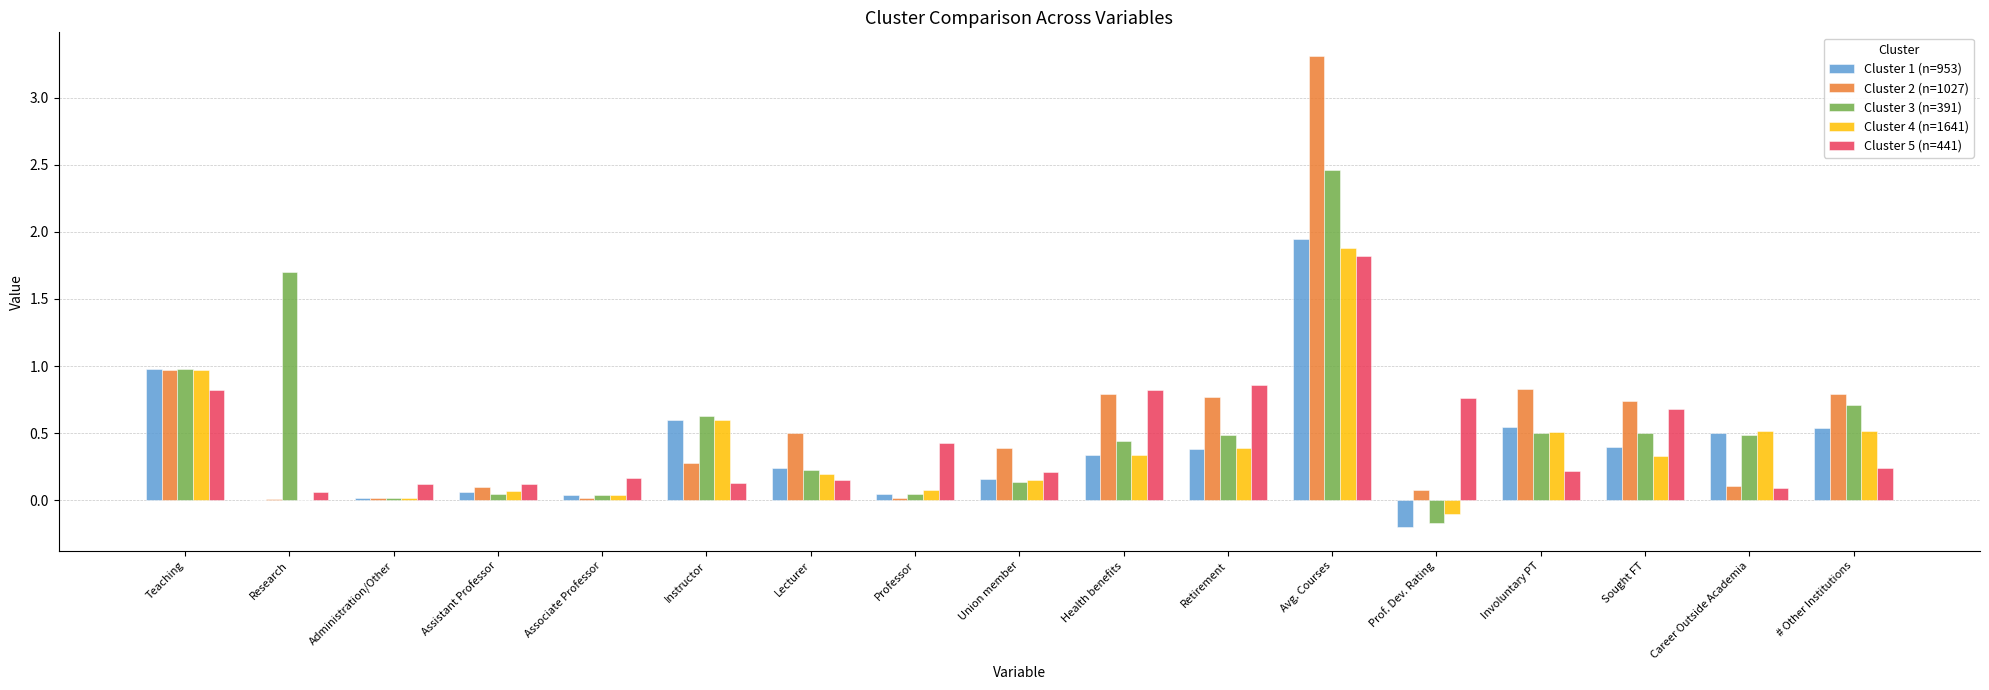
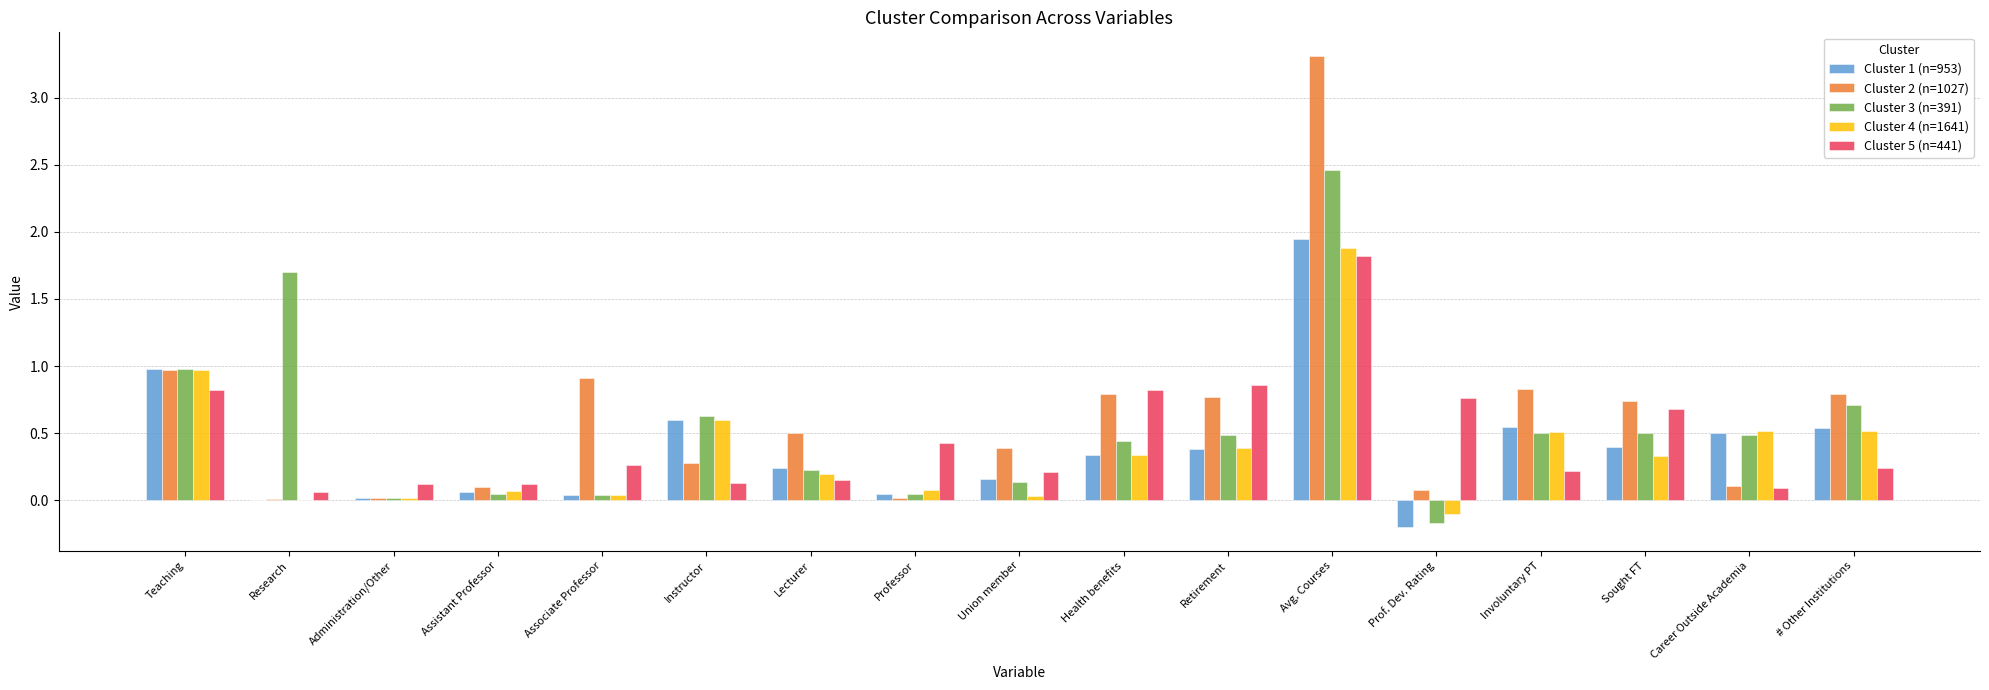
  {
    "Cluster 1 (n=953)": {
      "Teaching": 0.98,
      "Research": 0.00,
      "Administration/Other": 0.02,
      "Assistant Professor": 0.06,
      "Associate Professor": 0.04,
      "Instructor": 0.60,
      "Lecturer": 0.24,
      "Professor": 0.05,
      "Union member": 0.16,
      "Health benefits": 0.34,
      "Retirement": 0.38,
      "Avg. Courses": 1.95,
      "Prof. Dev. Rating": -0.20,
      "Involuntary PT": 0.55,
      "Sought FT": 0.40,
      "Career Outside Academia": 0.50,
      "# Other Institutions": 0.54
    },
    "Cluster 2 (n=1027)": {
      "Teaching": 0.97,
      "Administration/Other": 0.02,
      "Assistant Professor": 0.10,
-     "Associate Professor": 0.02,
+     "Associate Professor": 0.91,
      "Instructor": 0.28,
      "Lecturer": 0.50,
      "Professor": 0.02,
      "Union member": 0.39,
      "Health benefits": 0.79,
      "Retirement": 0.77,
      "Avg. Courses": 3.31,
      "Prof. Dev. Rating": 0.08,
      "Involuntary PT": 0.83,
      "Sought FT": 0.74,
      "Career Outside Academia": 0.11,
      "# Other Institutions": 0.79
    },
    "Cluster 3 (n=391)": {
      "Teaching": 0.98,
      "Research": 1.70,
      "Administration/Other": 0.02,
      "Assistant Professor": 0.05,
      "Associate Professor": 0.04,
      "Instructor": 0.63,
      "Lecturer": 0.23,
      "Professor": 0.05,
      "Union member": 0.14,
      "Health benefits": 0.44,
      "Retirement": 0.49,
      "Avg. Courses": 2.46,
      "Prof. Dev. Rating": -0.17,
      "Involuntary PT": 0.50,
      "Sought FT": 0.50,
      "Career Outside Academia": 0.49,
      "# Other Institutions": 0.71
    },
    "Cluster 4 (n=1641)": {
      "Teaching": 0.97,
      "Research": 0.00,
      "Administration/Other": 0.02,
      "Assistant Professor": 0.07,
      "Associate Professor": 0.04,
      "Instructor": 0.60,
      "Lecturer": 0.20,
      "Professor": 0.08,
-     "Union member": 0.15,
+     "Union member": 0.03,
      "Health benefits": 0.34,
      "Retirement": 0.39,
      "Avg. Courses": 1.88,
      "Prof. Dev. Rating": -0.10,
      "Involuntary PT": 0.51,
      "Sought FT": 0.33,
      "Career Outside Academia": 0.52,
      "# Other Institutions": 0.52
    },
    "Cluster 5 (n=441)": {
      "Teaching": 0.82,
      "Research": 0.06,
      "Administration/Other": 0.12,
      "Assistant Professor": 0.12,
-     "Associate Professor": 0.17,
+     "Associate Professor": 0.26,
      "Instructor": 0.13,
      "Lecturer": 0.15,
      "Professor": 0.43,
      "Union member": 0.21,
      "Health benefits": 0.82,
      "Retirement": 0.86,
      "Avg. Courses": 1.82,
      "Prof. Dev. Rating": 0.76,
      "Involuntary PT": 0.22,
      "Sought FT": 0.68,
      "Career Outside Academia": 0.09,
      "# Other Institutions": 0.24
    }
  }
